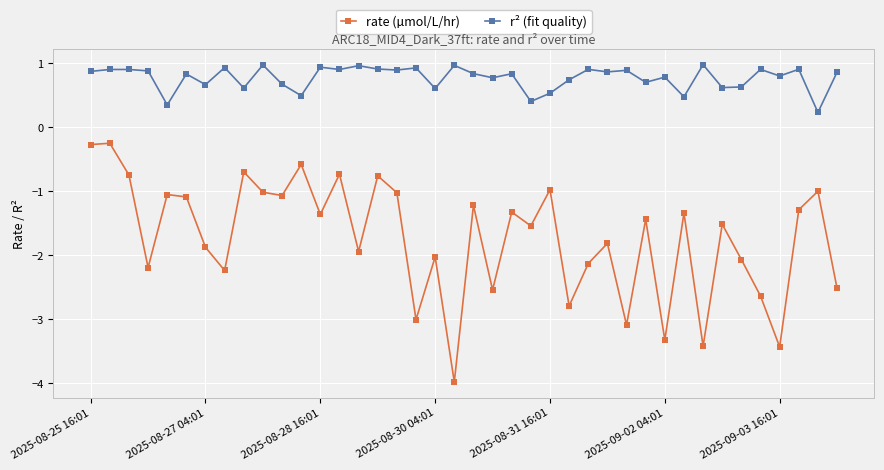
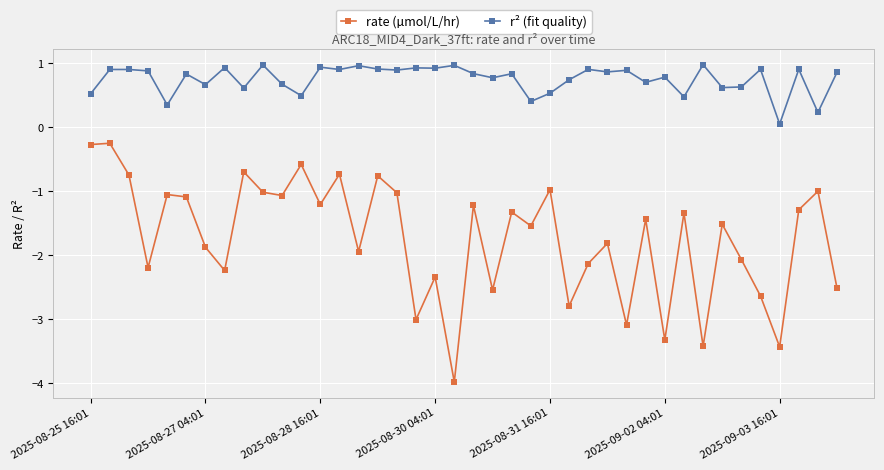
  {
    "rate (µmol/L/hr)": {
      "2025-08-25 16:01": -0.3,
      "2025-08-27 04:01": -1.9,
-     "2025-08-28 16:01": -1.4,
-     "2025-08-30 04:01": -2.0,
+     "2025-08-28 16:01": -1.2,
+     "2025-08-30 04:01": -2.3,
      "2025-08-31 16:01": -1.0,
      "2025-09-02 04:01": -3.3,
      "2025-09-03 16:01": -3.4
    },
    "r² (fit quality)": {
-     "2025-08-25 16:01": 0.9,
+     "2025-08-25 16:01": 0.5,
      "2025-08-27 04:01": 0.7,
      "2025-08-28 16:01": 0.9,
-     "2025-08-30 04:01": 0.6,
+     "2025-08-30 04:01": 0.9,
      "2025-08-31 16:01": 0.5,
      "2025-09-02 04:01": 0.8,
-     "2025-09-03 16:01": 0.8
+     "2025-09-03 16:01": 0.1
    }
  }
